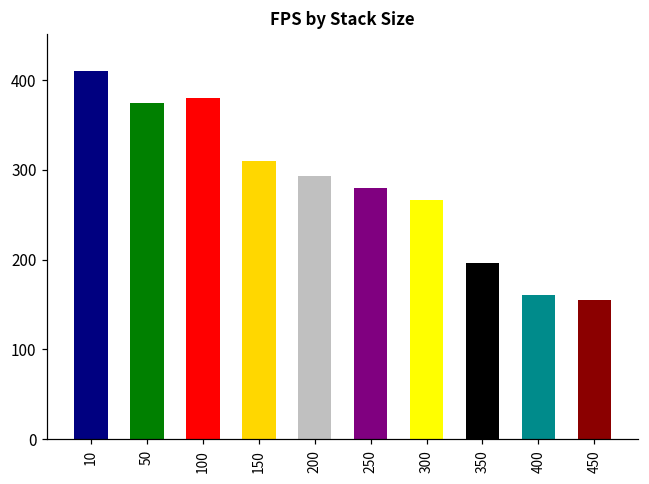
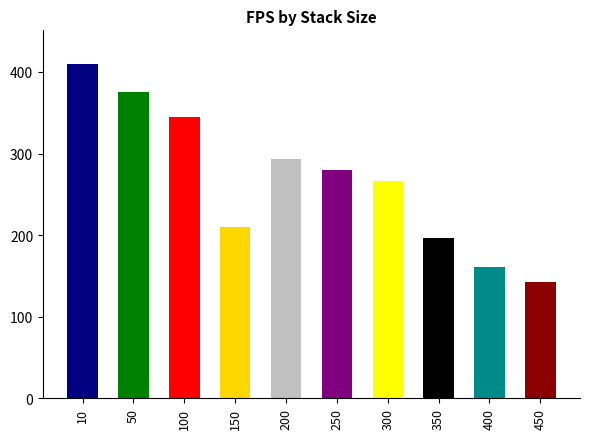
  {
    "10": 410,
    "50": 380,
-   "100": 380,
-   "150": 310,
+   "100": 350,
+   "150": 210,
    "200": 290,
    "250": 280,
    "300": 270,
    "350": 200,
    "400": 160,
-   "450": 160
+   "450": 140
  }
